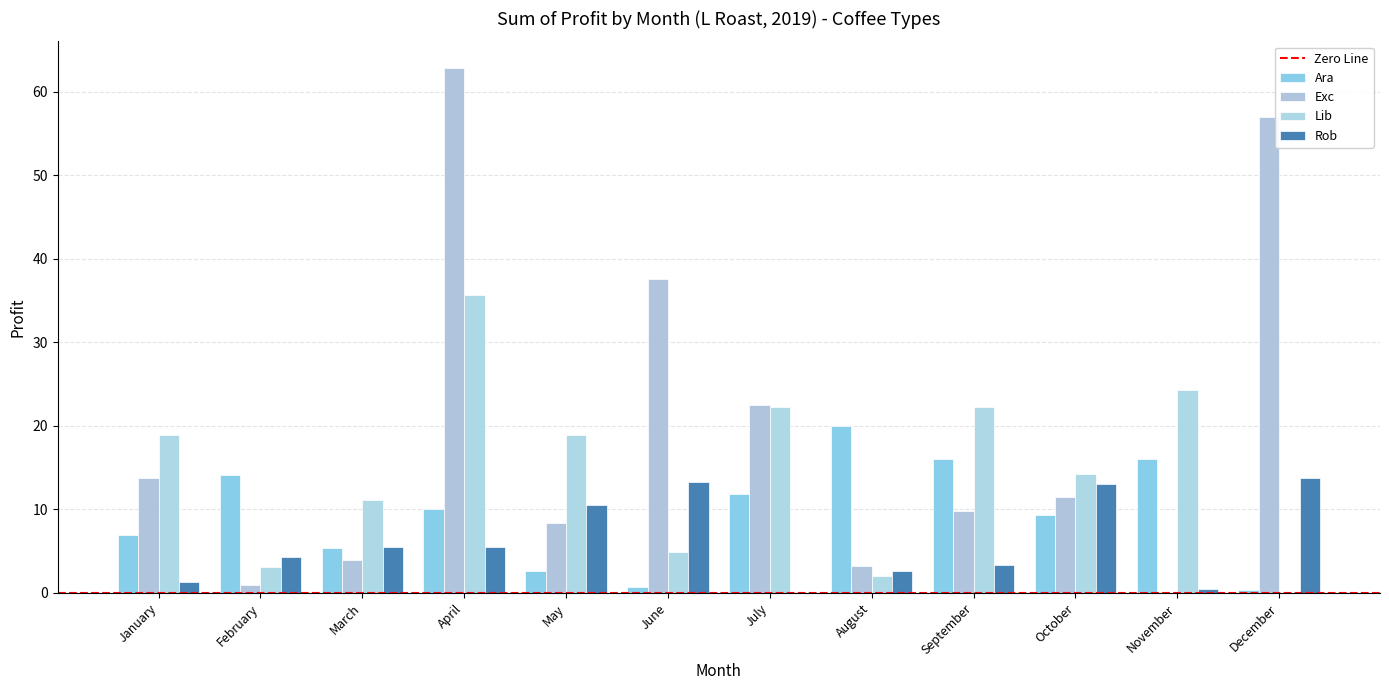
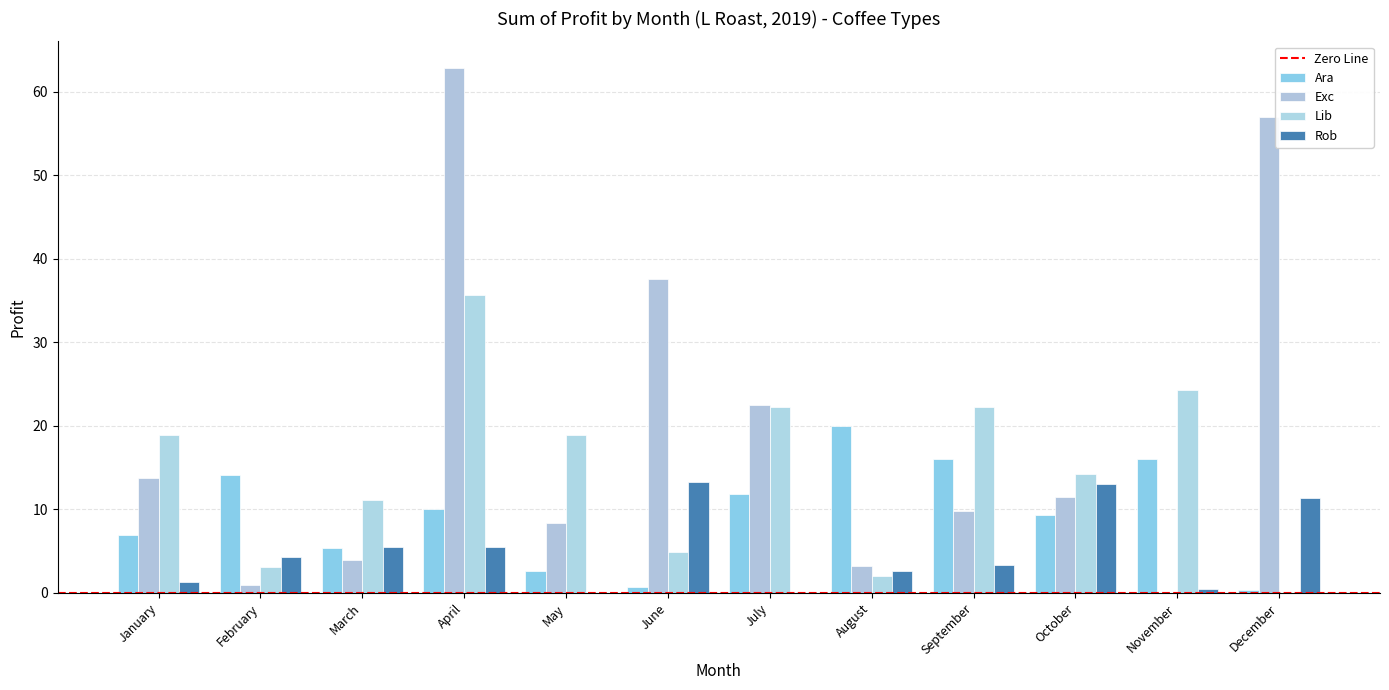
  {
    "Rob": {
      "January": 1,
      "February": 4,
      "March": 6,
      "April": 5,
-     "May": 11,
+     "May": 0,
      "June": 13,
      "July": 0,
      "August": 3,
      "September": 3,
      "October": 13,
      "November": 0,
-     "December": 14
+     "December": 11
    }
  }
